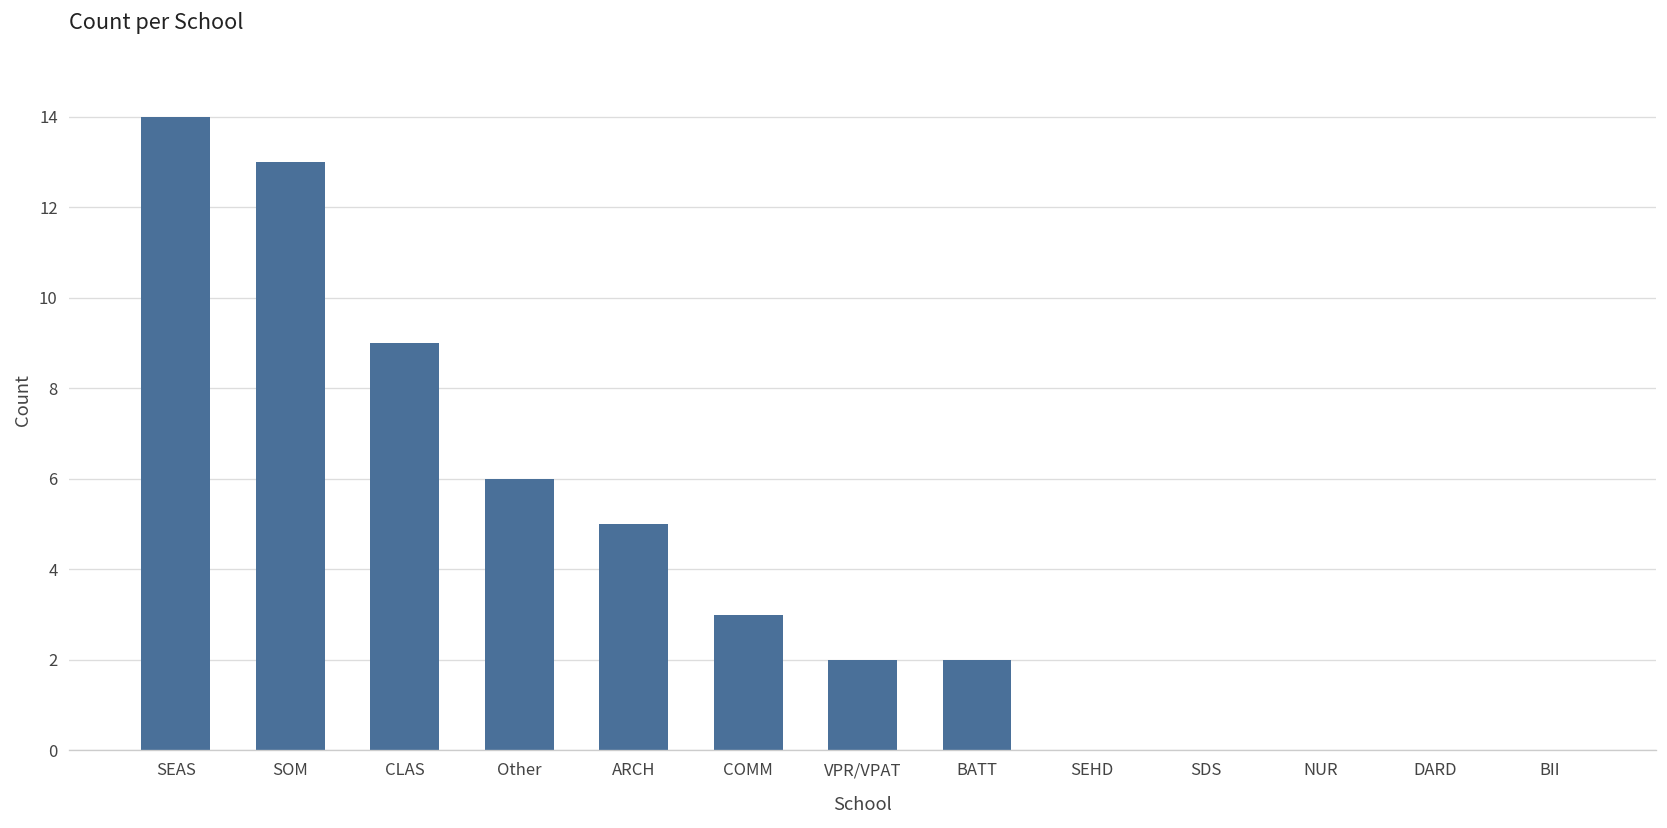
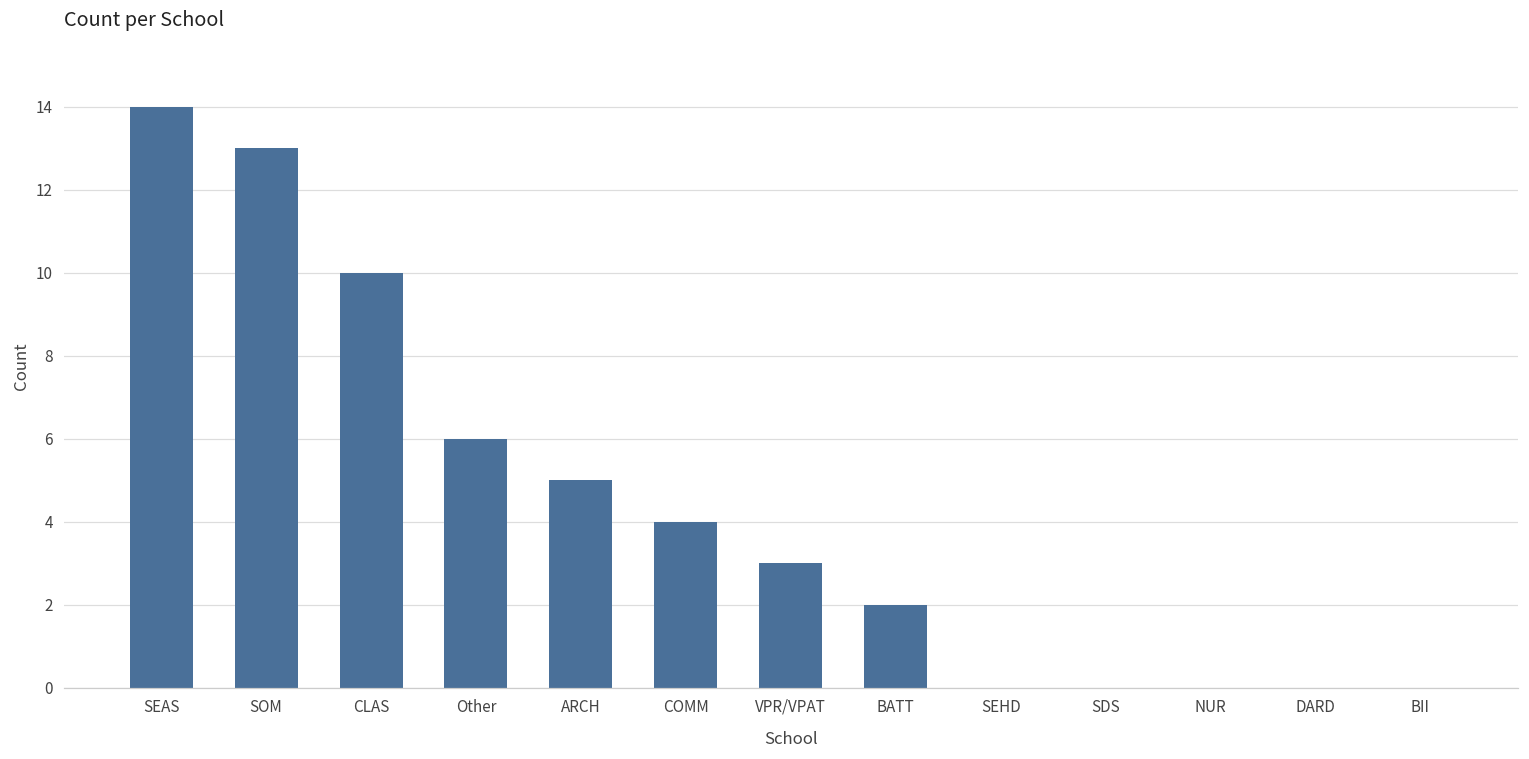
  {
    "SEAS": 14,
    "SOM": 13,
-   "CLAS": 9,
+   "CLAS": 10,
    "Other": 6,
    "ARCH": 5,
-   "COMM": 3,
-   "VPR/VPAT": 2,
+   "COMM": 4,
+   "VPR/VPAT": 3,
    "BATT": 2,
    "SEHD": 0,
    "SDS": 0,
    "NUR": 0,
    "DARD": 0,
    "BII": 0
  }
